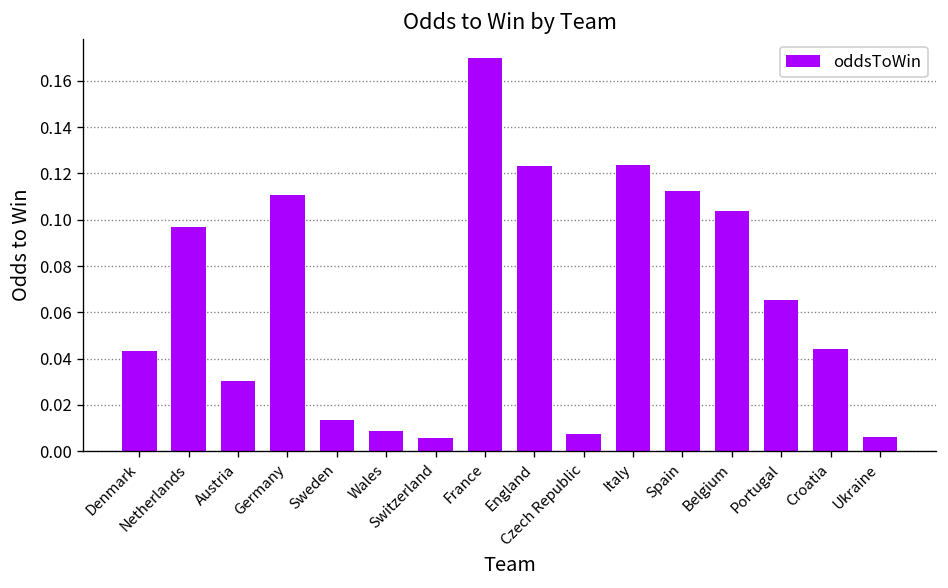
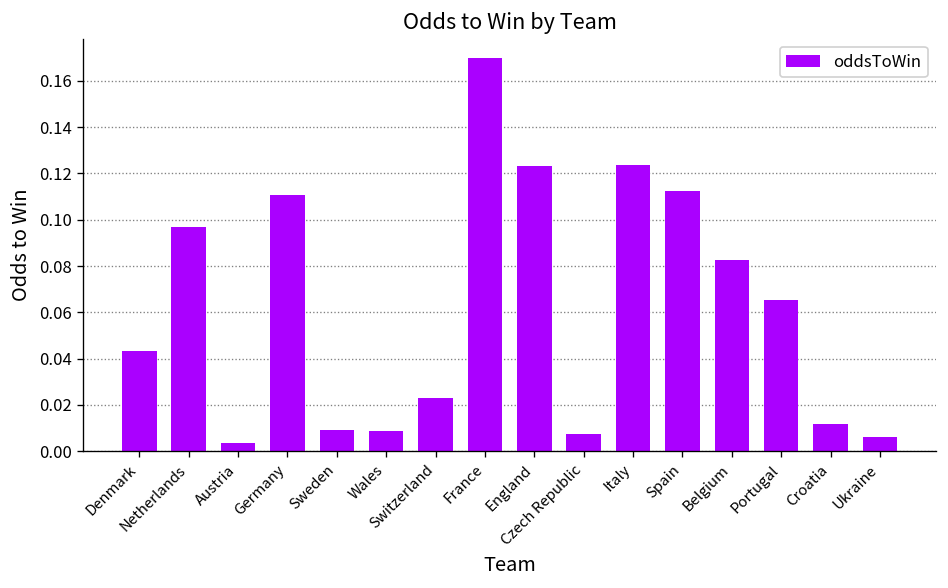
  {
    "Denmark": 0.043,
    "Netherlands": 0.097,
-   "Austria": 0.030,
+   "Austria": 0.003,
    "Germany": 0.111,
-   "Sweden": 0.014,
+   "Sweden": 0.009,
    "Wales": 0.009,
-   "Switzerland": 0.006,
+   "Switzerland": 0.023,
    "France": 0.170,
    "England": 0.123,
    "Czech Republic": 0.008,
    "Italy": 0.124,
    "Spain": 0.113,
-   "Belgium": 0.104,
+   "Belgium": 0.083,
    "Portugal": 0.066,
-   "Croatia": 0.044,
+   "Croatia": 0.012,
    "Ukraine": 0.006
  }
